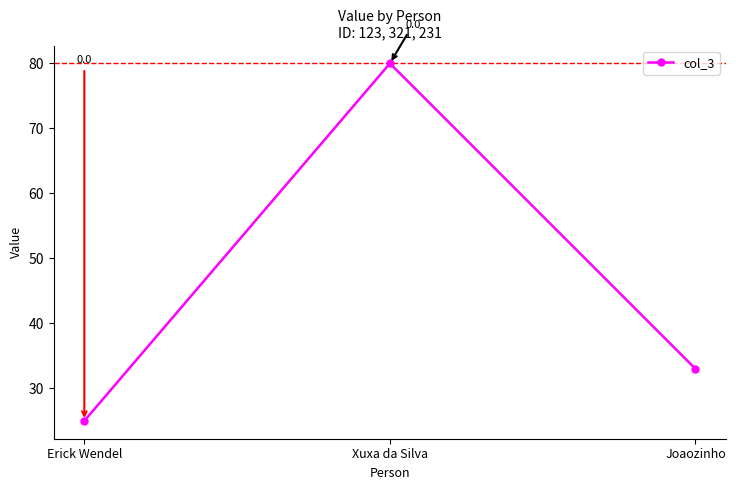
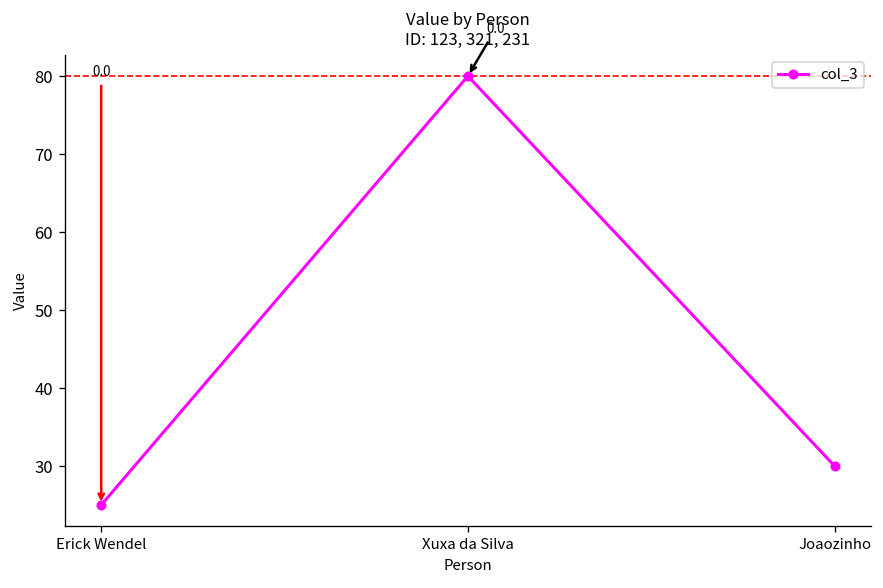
  {
-   "Joaozinho": 33
+   "Joaozinho": 30
  }
